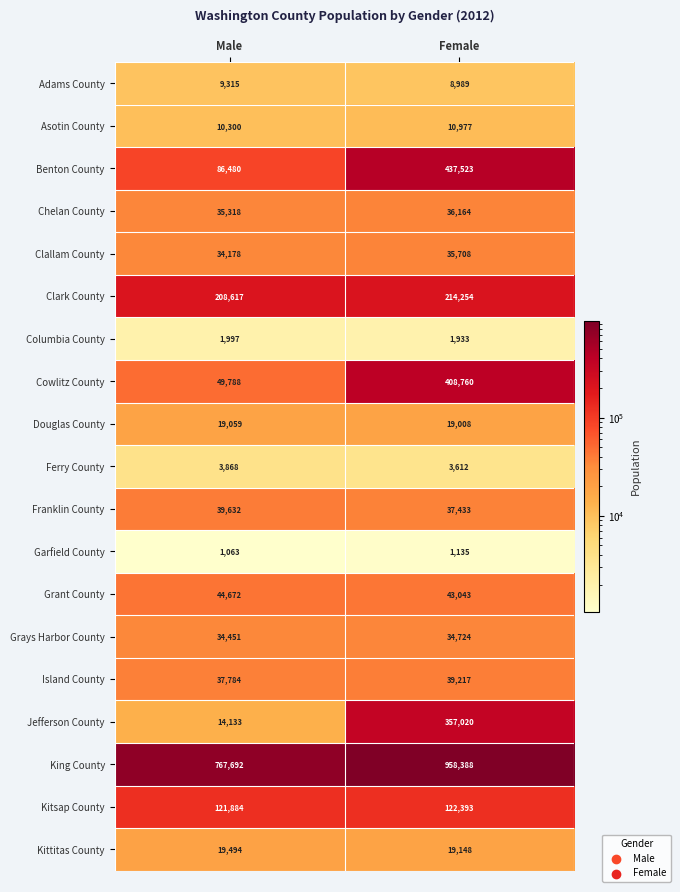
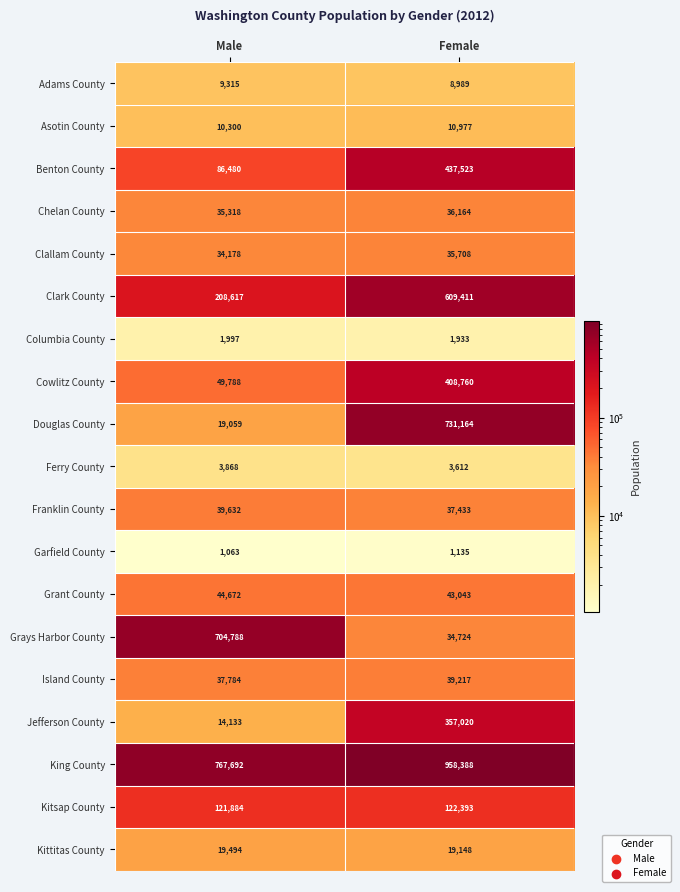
  {
    "Adams County": {
      "Male": "9,315",
      "Female": "8,989"
    },
    "Asotin County": {
      "Male": "10,300",
      "Female": "10,977"
    },
    "Benton County": {
      "Male": "86,480",
      "Female": "437,523"
    },
    "Chelan County": {
      "Male": "35,318",
      "Female": "36,164"
    },
    "Clallam County": {
      "Male": "34,178",
      "Female": "35,708"
    },
    "Clark County": {
      "Male": "208,617",
-     "Female": "214,254"
+     "Female": "609,411"
    },
    "Columbia County": {
      "Male": "1,997",
      "Female": "1,933"
    },
    "Cowlitz County": {
      "Male": "49,788",
      "Female": "408,760"
    },
    "Douglas County": {
      "Male": "19,059",
-     "Female": "19,008"
+     "Female": "731,164"
    },
    "Ferry County": {
      "Male": "3,868",
      "Female": "3,612"
    },
    "Franklin County": {
      "Male": "39,632",
      "Female": "37,433"
    },
    "Garfield County": {
      "Male": "1,063",
      "Female": "1,135"
    },
    "Grant County": {
      "Male": "44,672",
      "Female": "43,043"
    },
    "Grays Harbor County": {
-     "Male": "34,451",
+     "Male": "704,788",
      "Female": "34,724"
    },
    "Island County": {
      "Male": "37,784",
      "Female": "39,217"
    },
    "Jefferson County": {
      "Male": "14,133",
      "Female": "357,020"
    },
    "King County": {
      "Male": "767,692",
      "Female": "958,388"
    },
    "Kitsap County": {
      "Male": "121,884",
      "Female": "122,393"
    },
    "Kittitas County": {
      "Male": "19,494",
      "Female": "19,148"
    }
  }
